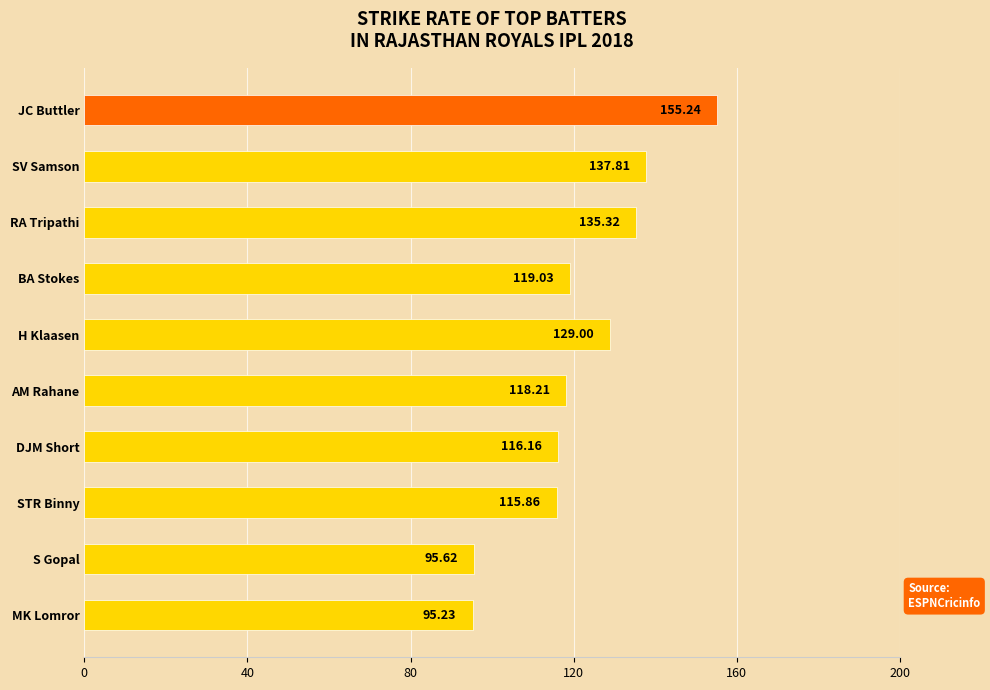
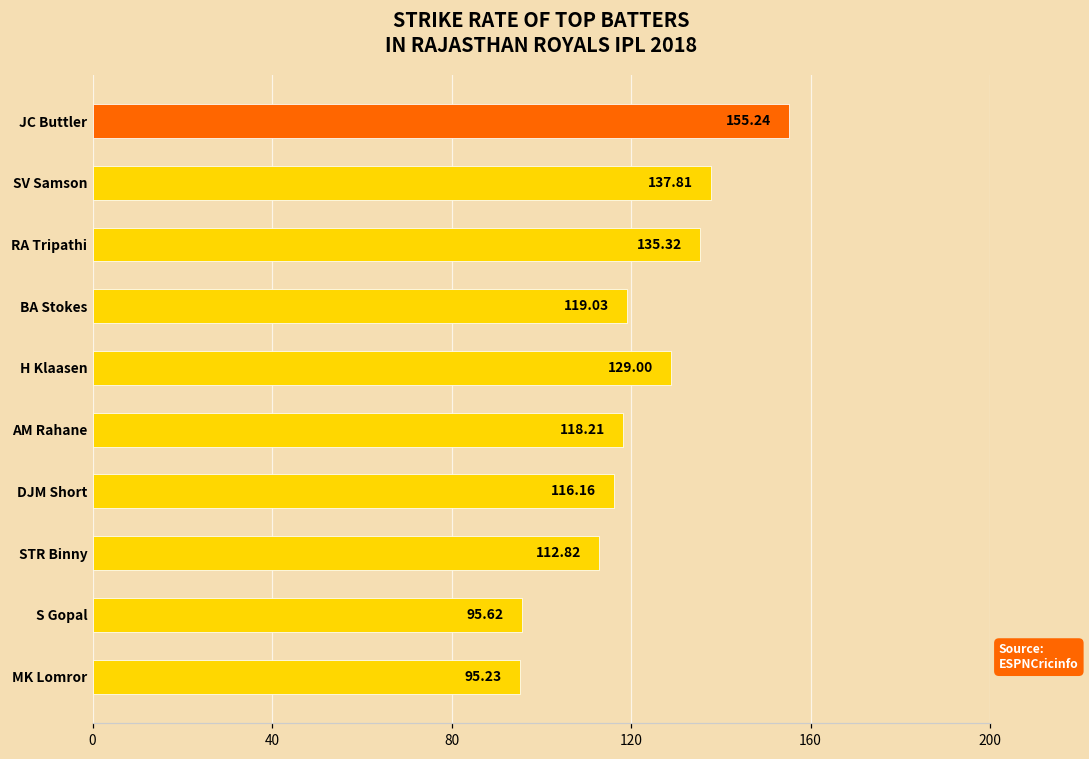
  {
    "JC Buttler": 155.24,
    "SV Samson": 137.81,
    "RA Tripathi": 135.32,
    "BA Stokes": 119.03,
    "H Klaasen": 129.00,
    "AM Rahane": 118.21,
    "DJM Short": 116.16,
-   "STR Binny": 115.86,
+   "STR Binny": 112.82,
    "S Gopal": 95.62,
    "MK Lomror": 95.23
  }
